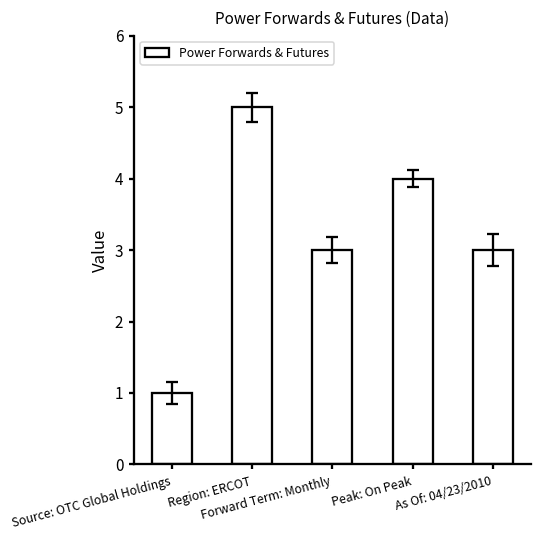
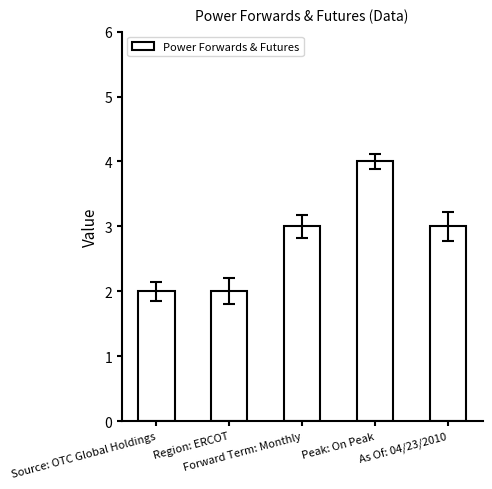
  {
    "Power Forwards & Futures": {
-     "Source: OTC Global Holdings": 1,
-     "Region: ERCOT": 5,
+     "Source: OTC Global Holdings": 2,
+     "Region: ERCOT": 2,
      "Forward Term: Monthly": 3,
      "Peak: On Peak": 4,
      "As Of: 04/23/2010": 3
    }
  }
